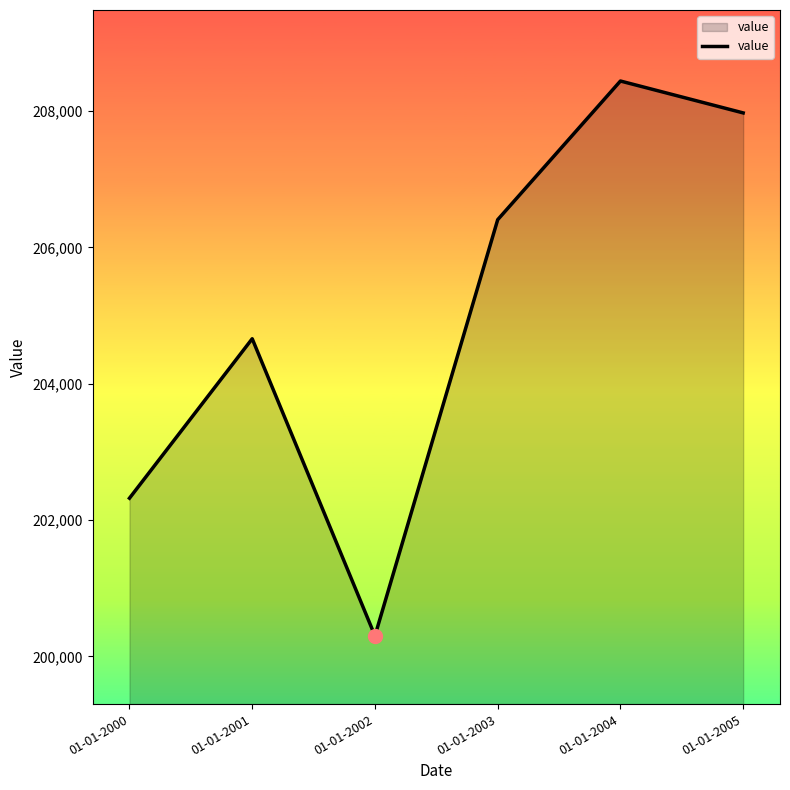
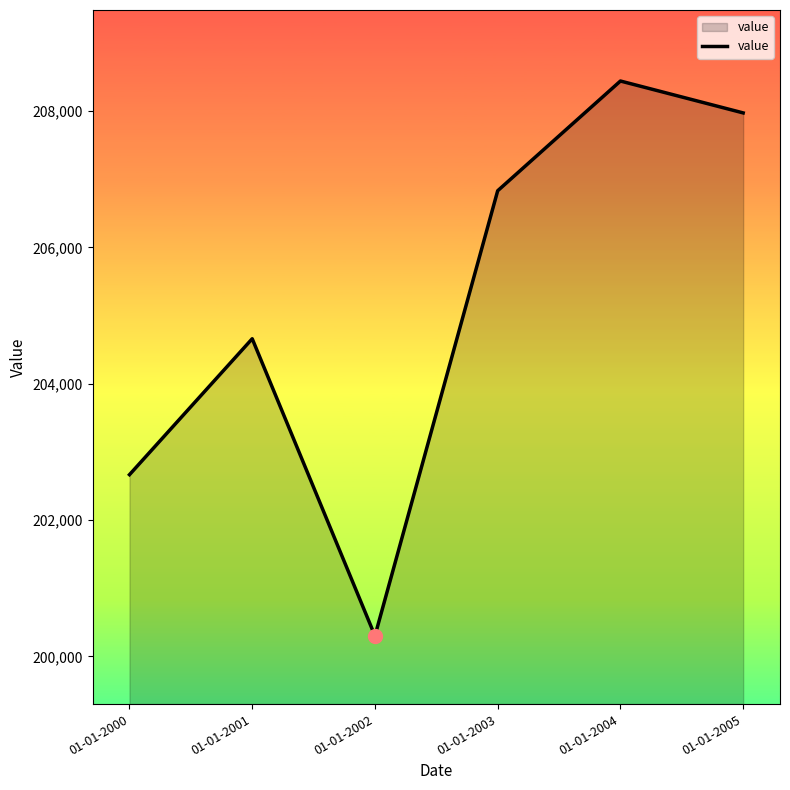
  {
    "value": {
-     "01-01-2000": "202,300",
+     "01-01-2000": "202,700",
      "01-01-2001": "204,700",
-     "01-01-2003": "206,400",
+     "01-01-2003": "206,800",
      "01-01-2004": "208,400",
      "01-01-2005": "208,000"
    }
  }
